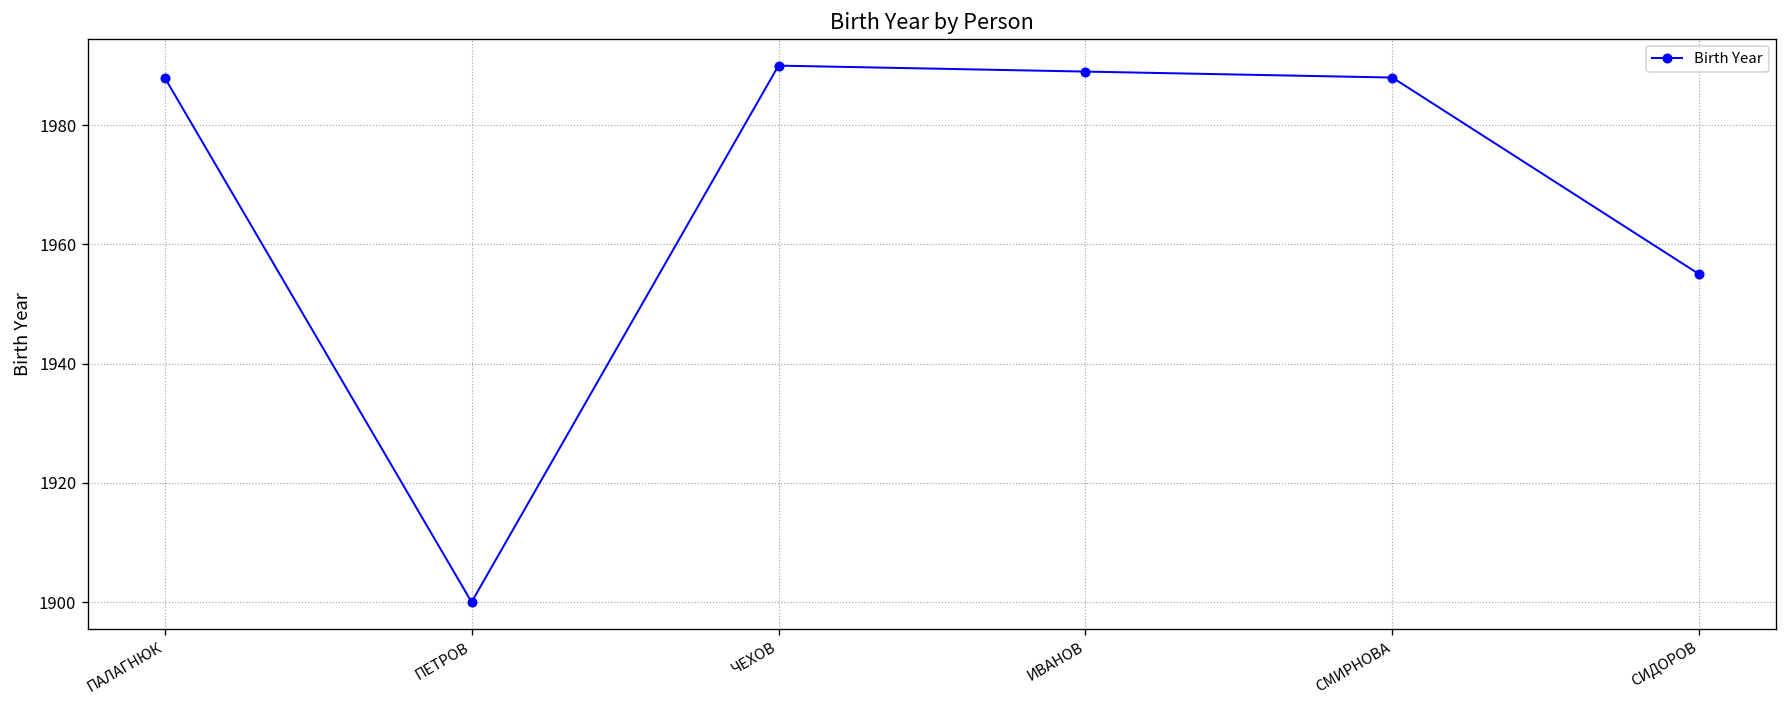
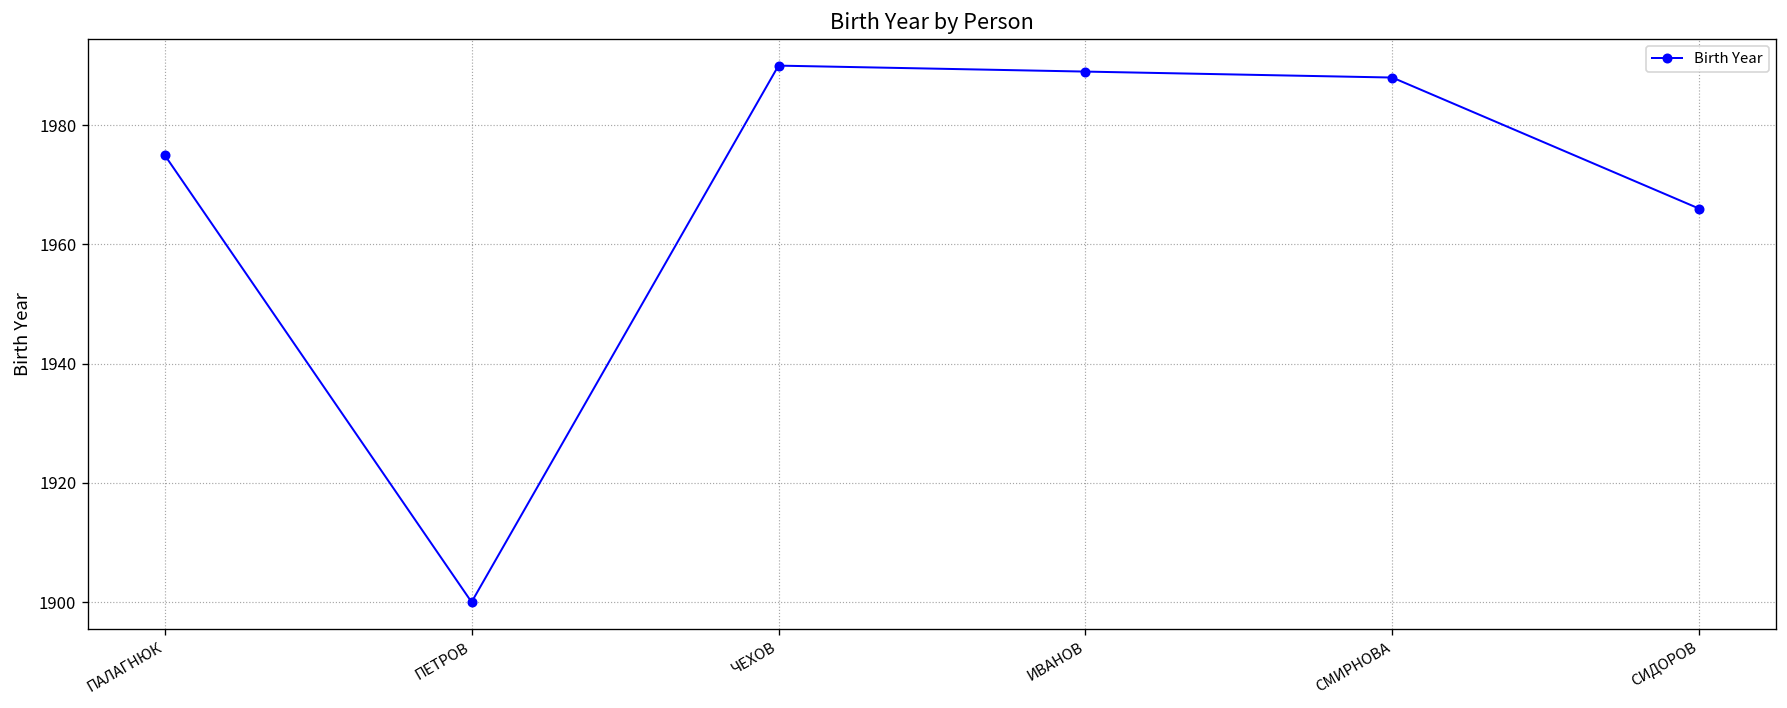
  {
-   "ПАЛАГНЮК": 1988,
+   "ПАЛАГНЮК": 1975,
    "ПЕТРОВ": 1900,
    "ЧЕХОВ": 1990,
    "ИВАНОВ": 1989,
    "СМИРНОВА": 1988,
-   "СИДОРОВ": 1955
+   "СИДОРОВ": 1966
  }
